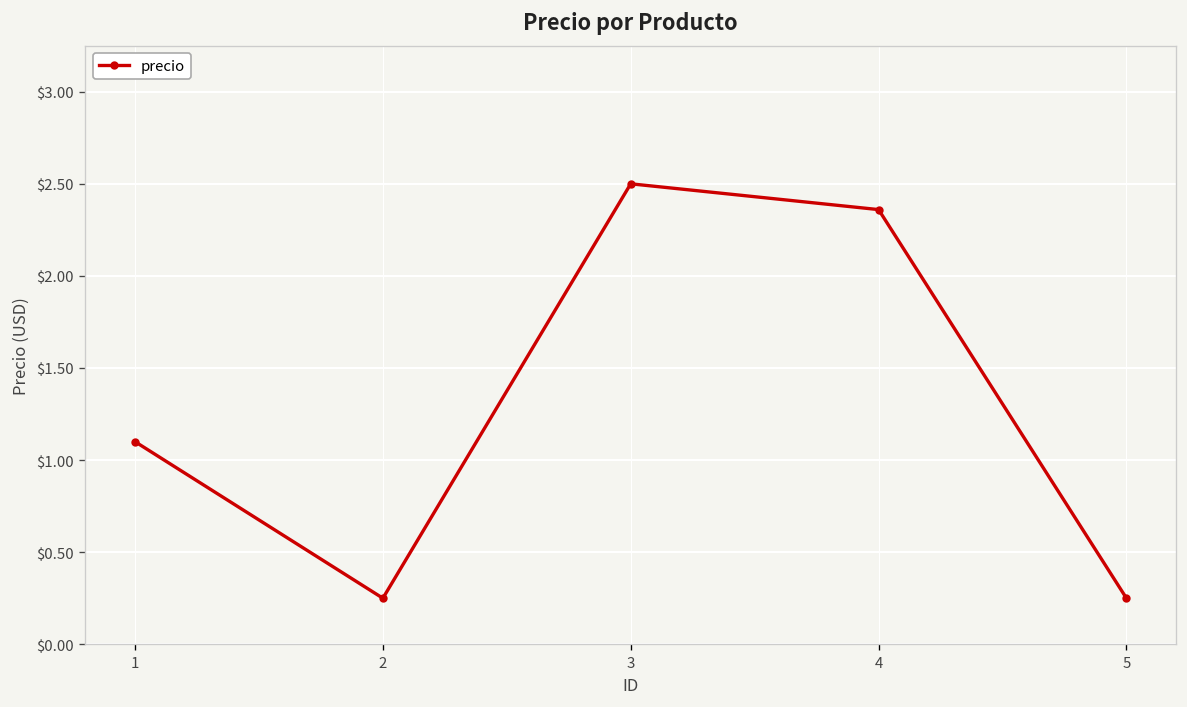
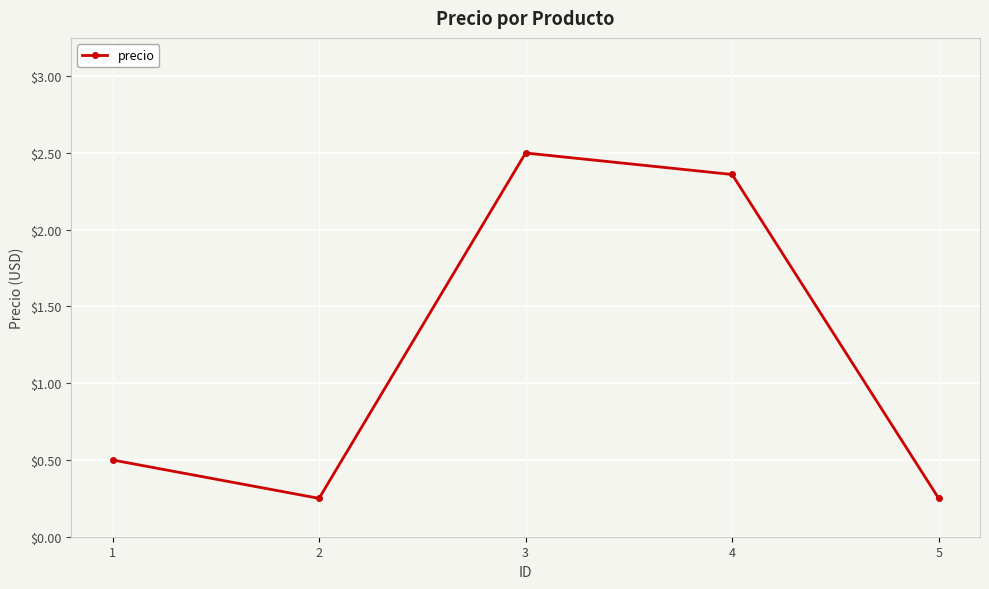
  {
-   "1": "$1.1",
+   "1": "$0.5",
    "2": "$0.25",
    "3": "$2.5",
    "4": "$2.36",
    "5": "$0.25"
  }
